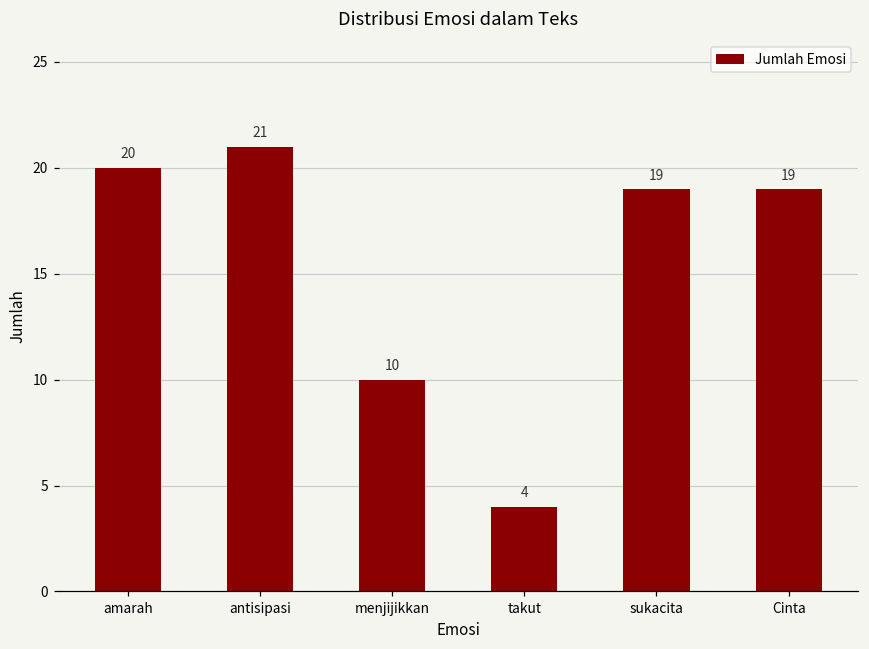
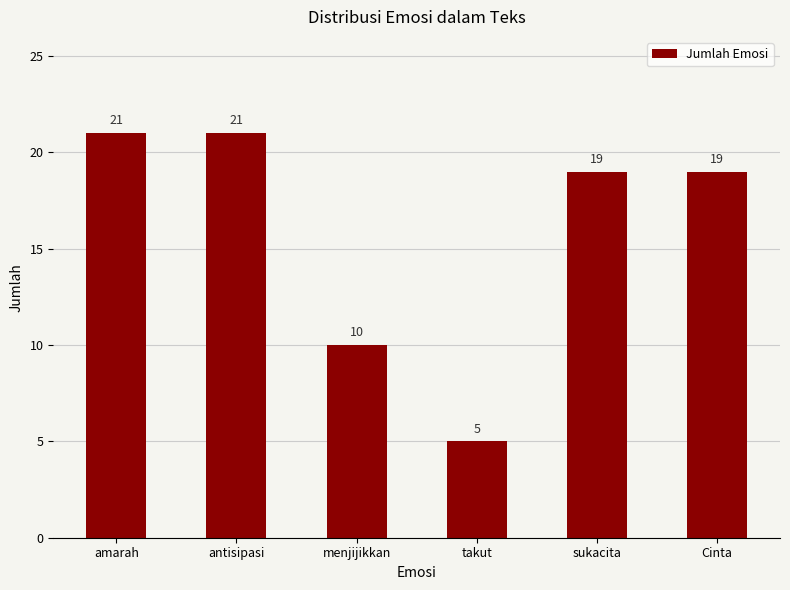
  {
-   "amarah": 20,
+   "amarah": 21,
    "antisipasi": 21,
    "menjijikkan": 10,
-   "takut": 4,
+   "takut": 5,
    "sukacita": 19,
    "Cinta": 19
  }
